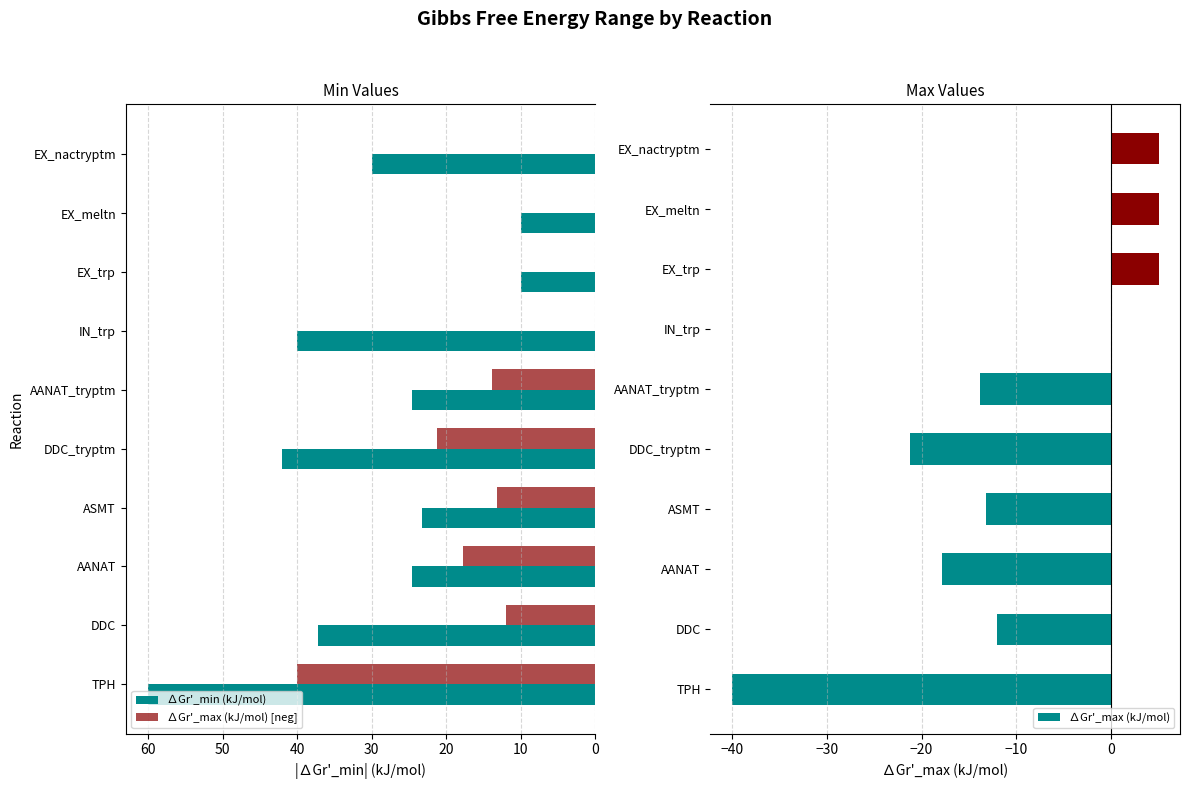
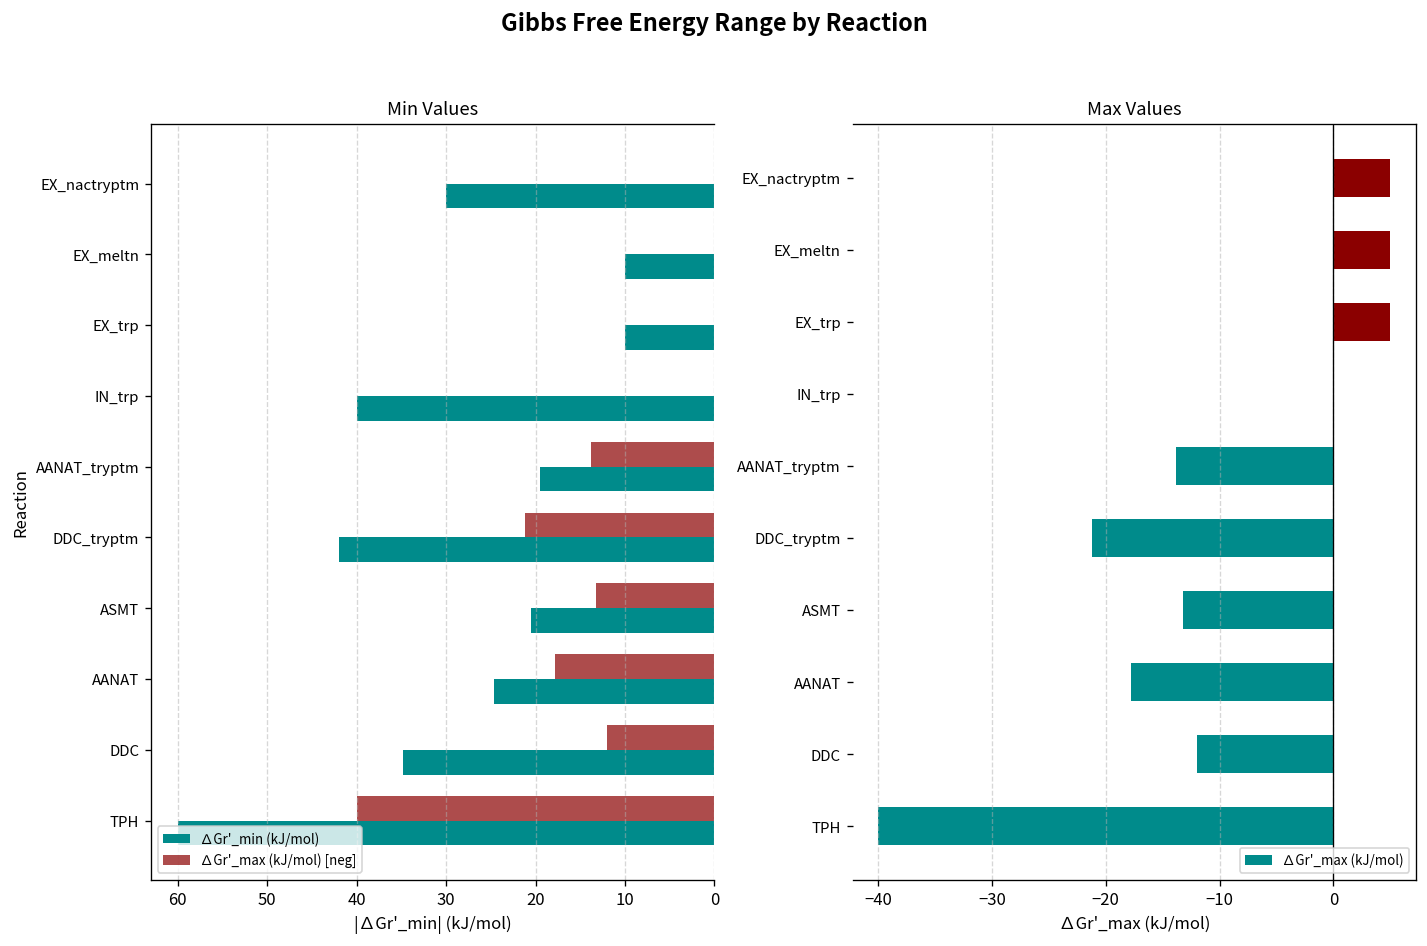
  {
    "Min Values": {
      "∆Gr'_min (kJ/mol)": {
        "EX_nactryptm": 30,
        "EX_meltn": 10,
        "EX_trp": 10,
        "IN_trp": 40,
-       "AANAT_tryptm": 25,
+       "AANAT_tryptm": 20,
        "DDC_tryptm": 42,
-       "ASMT": 23,
+       "ASMT": 21,
        "AANAT": 25,
-       "DDC": 37
+       "DDC": 35
      },
      "∆Gr'_max (kJ/mol) [neg]": {
        "EX_nactryptm": 0,
        "EX_meltn": 0,
        "EX_trp": 0,
        "IN_trp": 0,
        "AANAT_tryptm": 14,
        "DDC_tryptm": 21,
        "ASMT": 13,
        "AANAT": 18,
        "DDC": 12,
        "TPH": 40
      }
    },
    "Max Values": {
      "EX_nactryptm": 5,
      "EX_meltn": 5,
      "EX_trp": 5,
      "IN_trp": 0,
      "AANAT_tryptm": -14,
      "DDC_tryptm": -21,
      "ASMT": -13,
      "AANAT": -18,
      "DDC": -12,
      "TPH": -40
    }
  }
